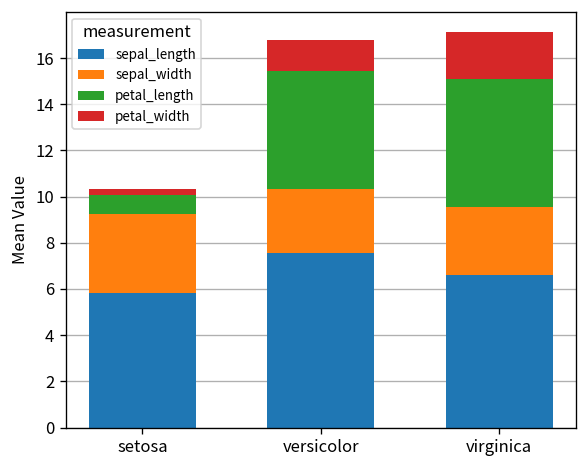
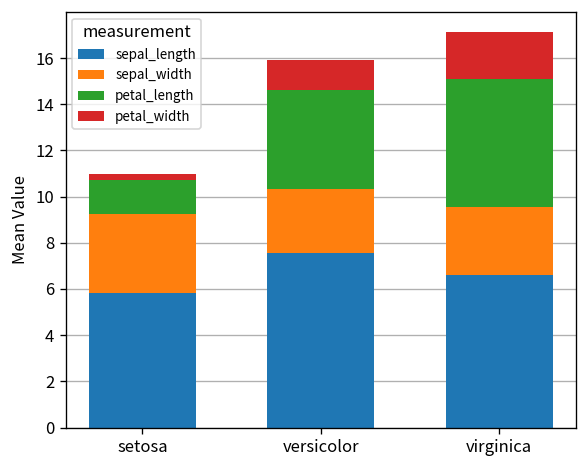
  {
    "sepal_length": {
      "setosa": 5.8,
      "versicolor": 7.6,
      "virginica": 6.6
    },
    "sepal_width": {
      "setosa": 3.4,
      "versicolor": 2.8,
      "virginica": 3.0
    },
    "petal_length": {
-     "setosa": 0.8,
-     "versicolor": 5.1,
+     "setosa": 1.5,
+     "versicolor": 4.3,
      "virginica": 5.6
    },
    "petal_width": {
      "setosa": 0.2,
      "versicolor": 1.3,
      "virginica": 2.0
    }
  }
